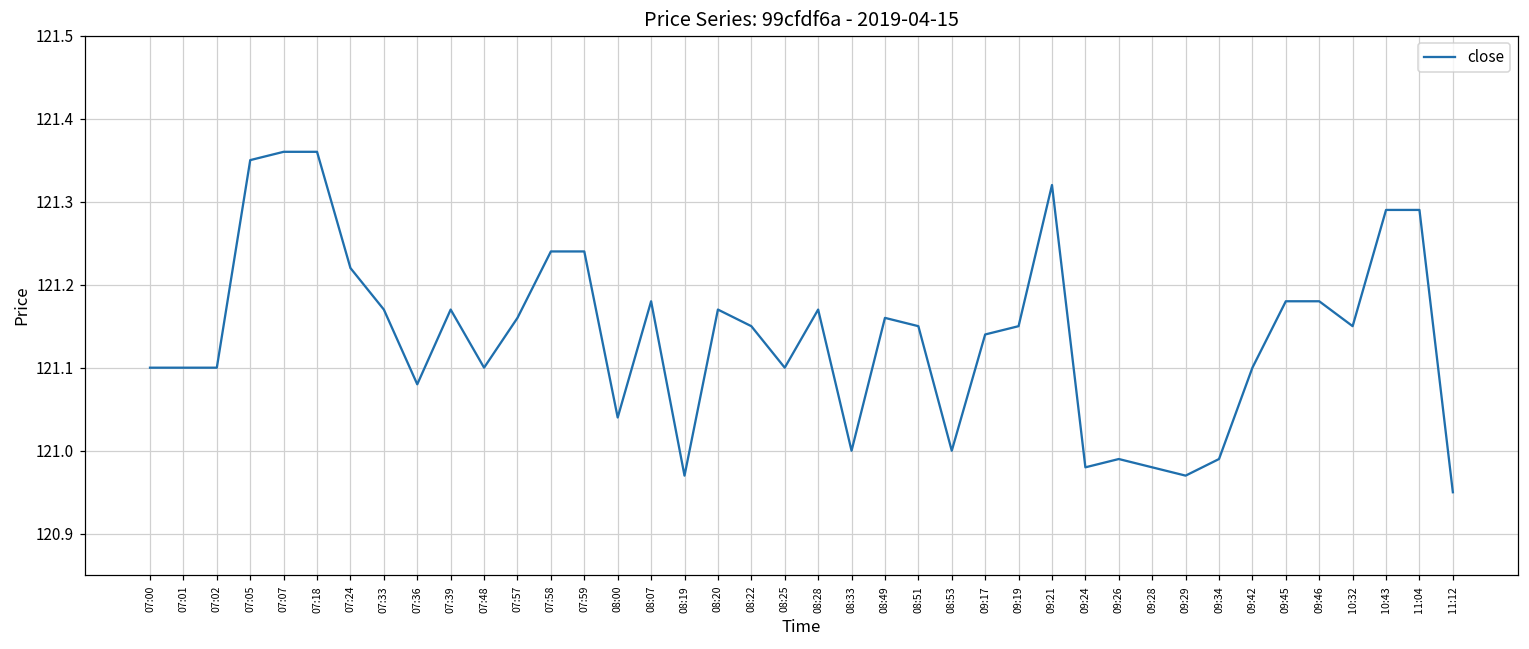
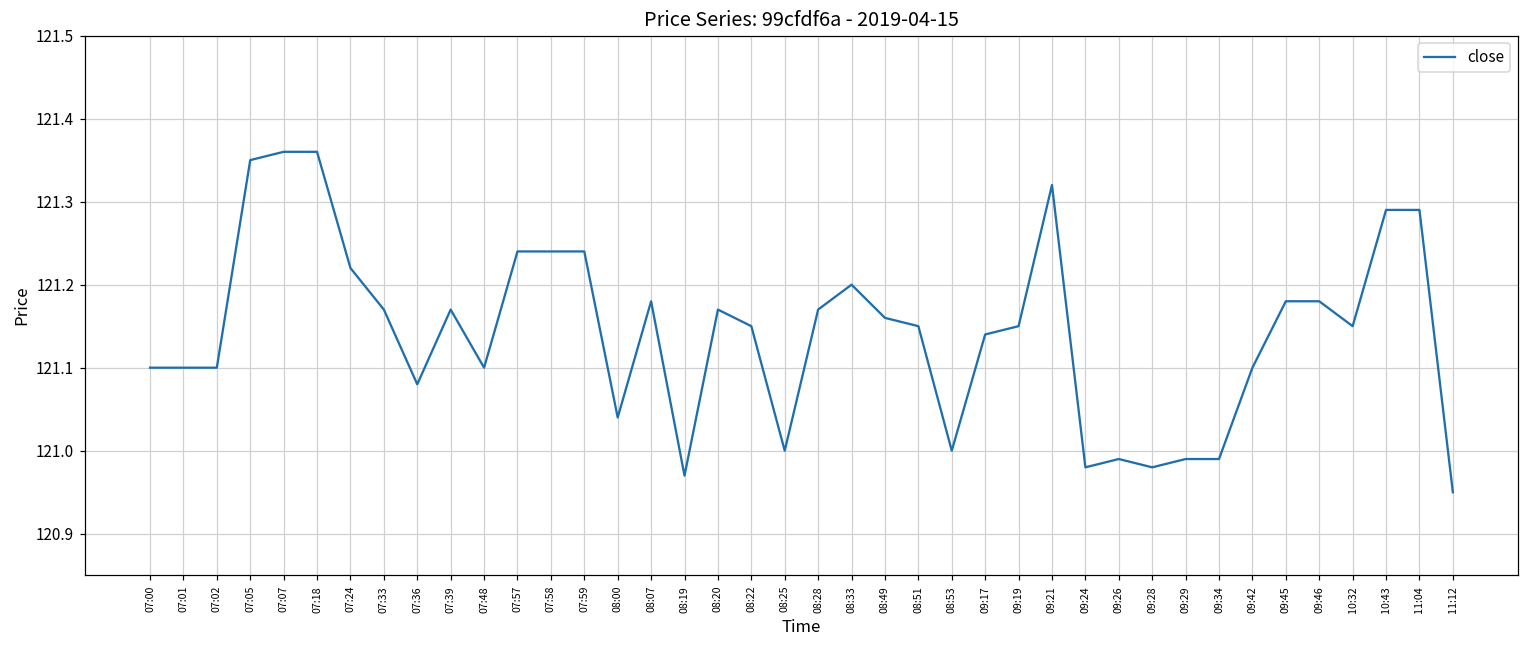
  {
    "07:00": 121.10,
    "07:01": 121.10,
    "07:02": 121.10,
    "07:05": 121.35,
    "07:07": 121.36,
    "07:18": 121.36,
    "07:24": 121.22,
    "07:33": 121.17,
    "07:36": 121.08,
    "07:39": 121.17,
    "07:48": 121.10,
-   "07:57": 121.16,
+   "07:57": 121.24,
    "07:58": 121.24,
    "07:59": 121.24,
    "08:00": 121.04,
    "08:07": 121.18,
    "08:19": 120.97,
    "08:20": 121.17,
    "08:22": 121.15,
-   "08:25": 121.1,
+   "08:25": 121.0,
    "08:28": 121.17,
-   "08:33": 121.0,
+   "08:33": 121.2,
    "08:49": 121.16,
    "08:51": 121.15,
    "08:53": 121.00,
    "09:17": 121.14,
    "09:19": 121.15,
    "09:21": 121.32,
    "09:24": 120.98,
    "09:26": 120.99,
    "09:28": 120.98,
-   "09:29": 120.97,
+   "09:29": 120.99,
    "09:34": 120.99,
    "09:42": 121.10,
    "09:45": 121.18,
    "09:46": 121.18,
    "10:32": 121.15,
    "10:43": 121.29,
    "11:04": 121.29,
    "11:12": 120.95
  }
